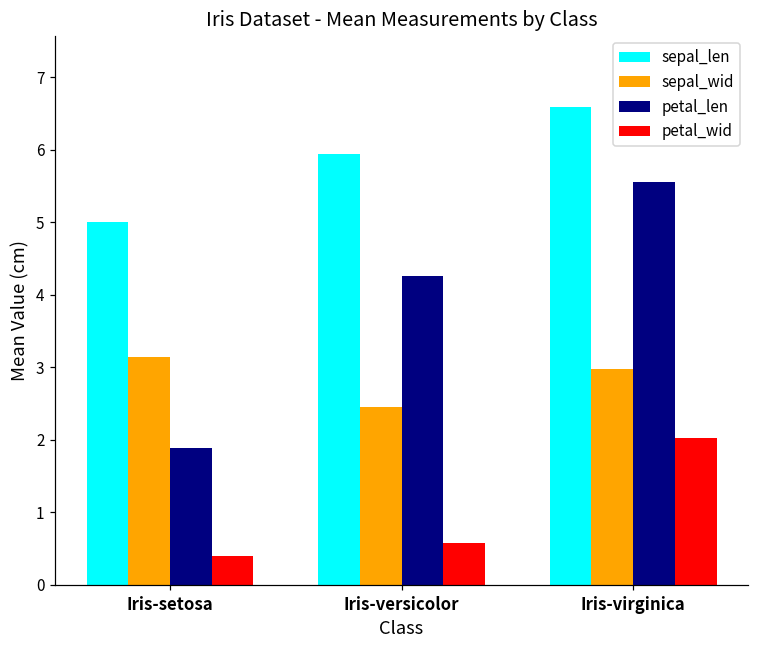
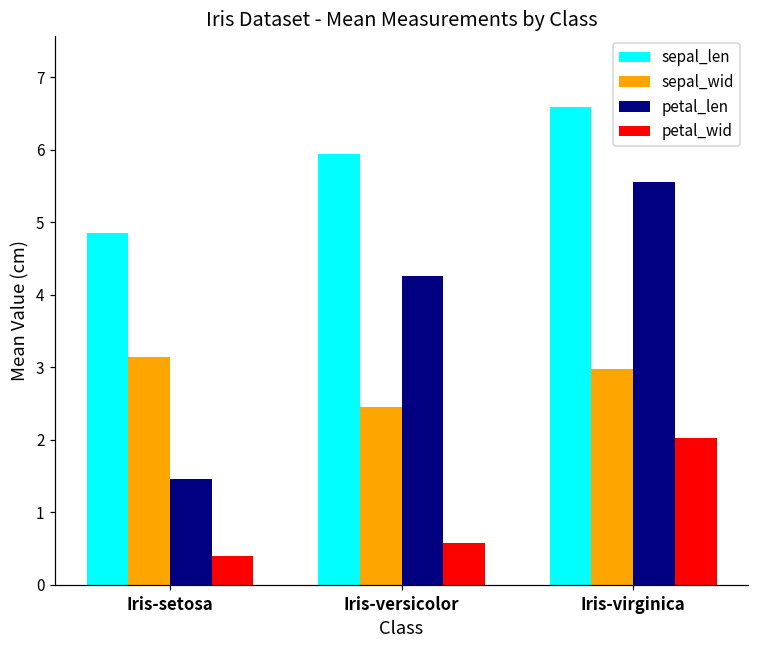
  {
    "sepal_len": {
-     "Iris-setosa": 5.0,
+     "Iris-setosa": 4.9,
      "Iris-versicolor": 5.9,
      "Iris-virginica": 6.6
    },
    "sepal_wid": {
      "Iris-setosa": 3.1,
      "Iris-versicolor": 2.5,
      "Iris-virginica": 3.0
    },
    "petal_len": {
-     "Iris-setosa": 1.9,
+     "Iris-setosa": 1.5,
      "Iris-versicolor": 4.3,
      "Iris-virginica": 5.6
    },
    "petal_wid": {
      "Iris-setosa": 0.4,
      "Iris-versicolor": 0.6,
      "Iris-virginica": 2.0
    }
  }
